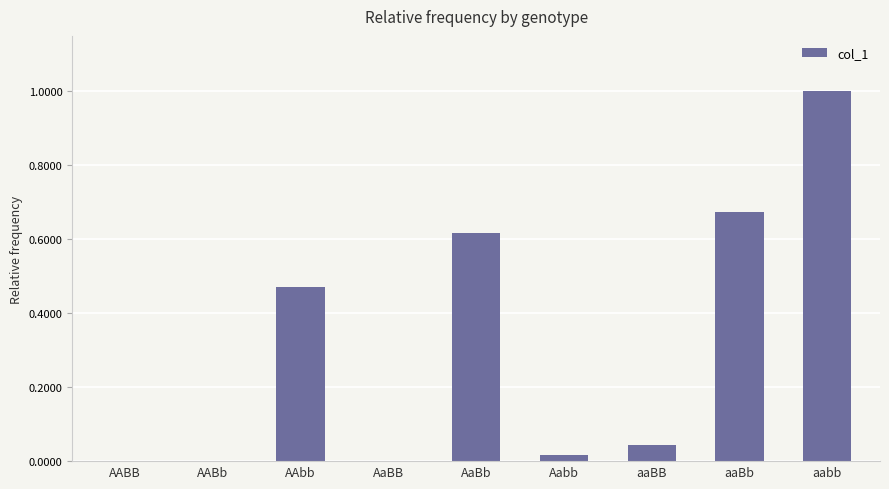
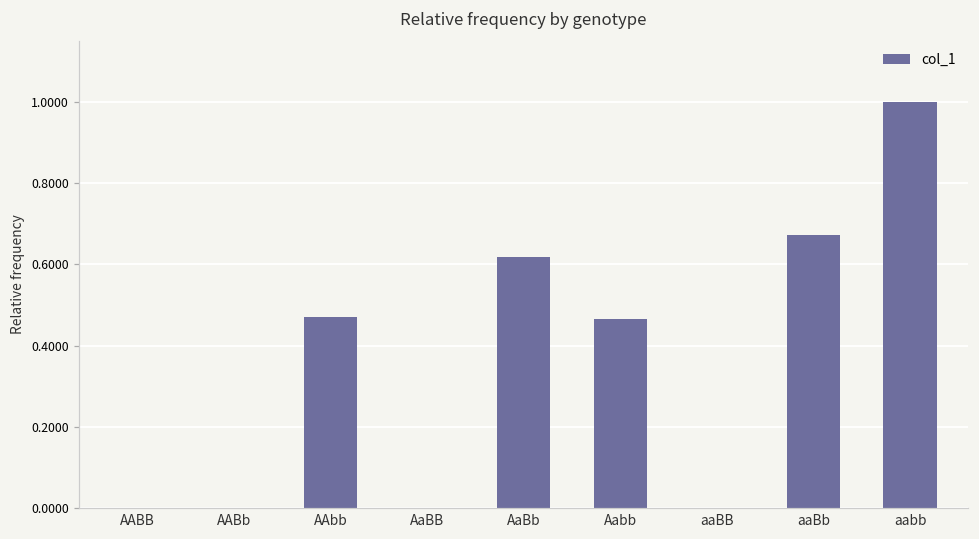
  {
    "AAbb": 0.47,
    "AaBb": 0.62,
-   "Aabb": 0.02,
-   "aaBB": 0.04,
+   "Aabb": 0.47,
+   "aaBB": 0.00,
    "aaBb": 0.67,
    "aabb": 1.00
  }
